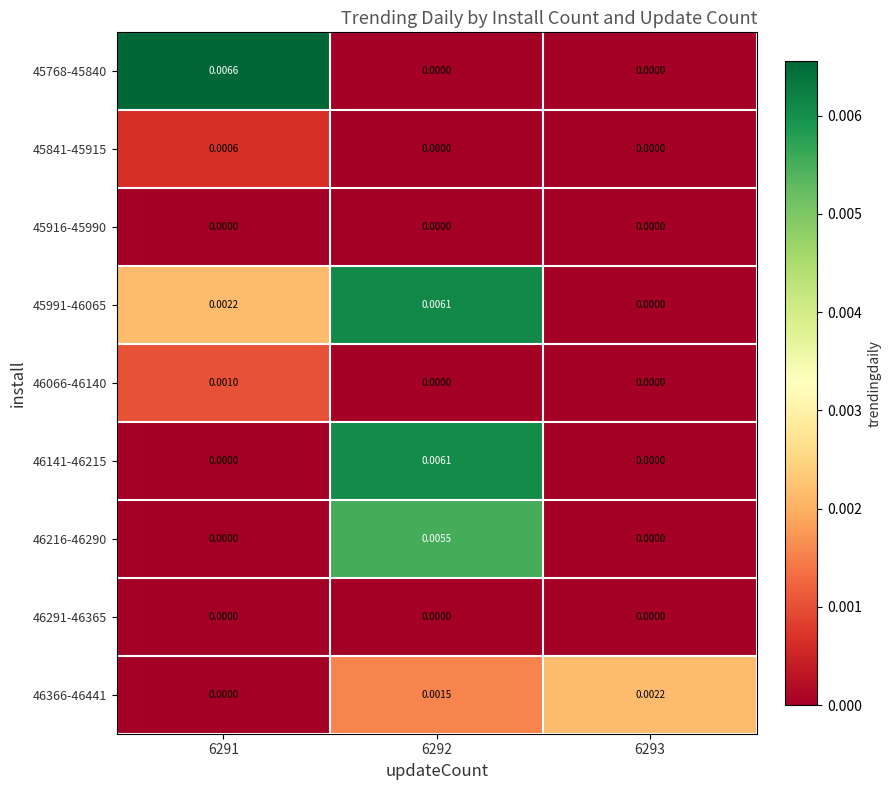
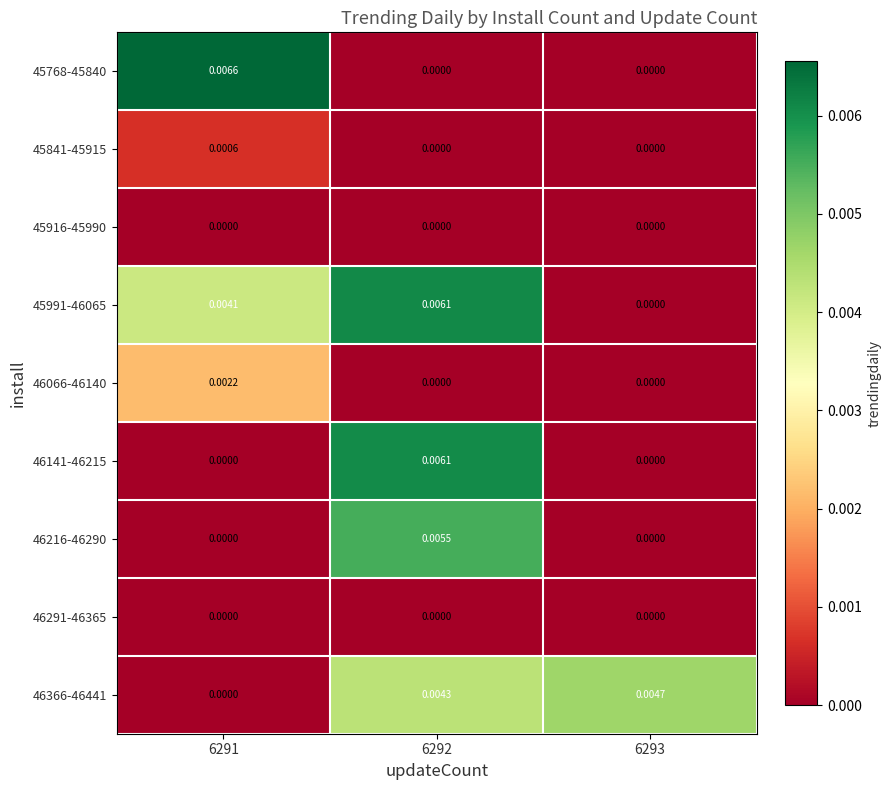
  {
    "45768-45840": {
      "6291": 0.0066,
      "6292": 0.0000,
      "6293": 0.0000
    },
    "45841-45915": {
      "6291": 0.0006,
      "6292": 0.0000,
      "6293": 0.0000
    },
    "45916-45990": {
      "6291": 0.0000,
      "6292": 0.0000,
      "6293": 0.0000
    },
    "45991-46065": {
-     "6291": 0.0022,
+     "6291": 0.0041,
      "6292": 0.0061,
      "6293": 0.0000
    },
    "46066-46140": {
-     "6291": 0.0010,
+     "6291": 0.0022,
      "6292": 0.0000,
      "6293": 0.0000
    },
    "46141-46215": {
      "6291": 0.0000,
      "6292": 0.0061,
      "6293": 0.0000
    },
    "46216-46290": {
      "6291": 0.0000,
      "6292": 0.0055,
      "6293": 0.0000
    },
    "46291-46365": {
      "6291": 0.0000,
      "6292": 0.0000,
      "6293": 0.0000
    },
    "46366-46441": {
      "6291": 0.0000,
-     "6292": 0.0015,
-     "6293": 0.0022
+     "6292": 0.0043,
+     "6293": 0.0047
    }
  }
